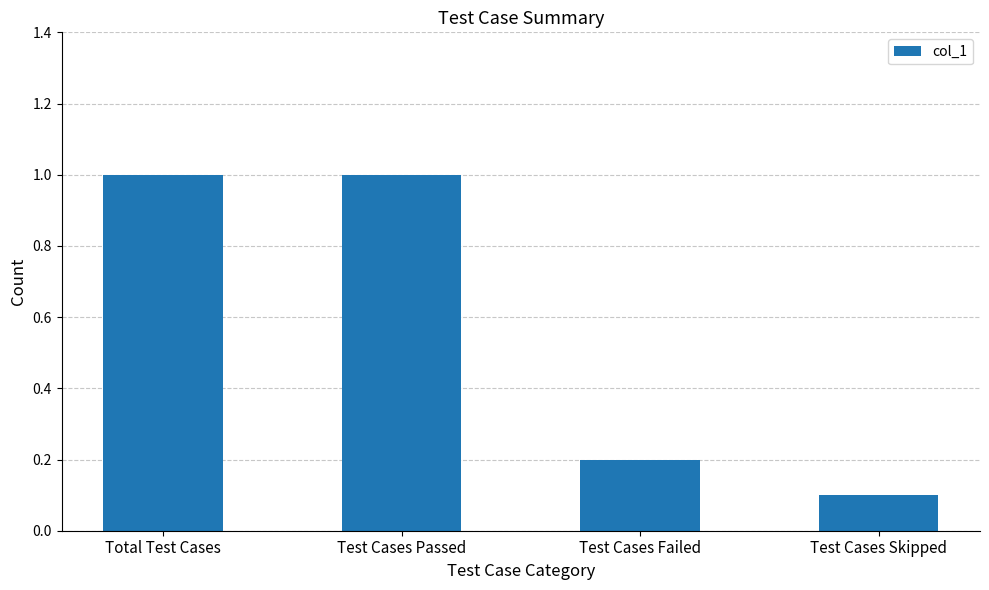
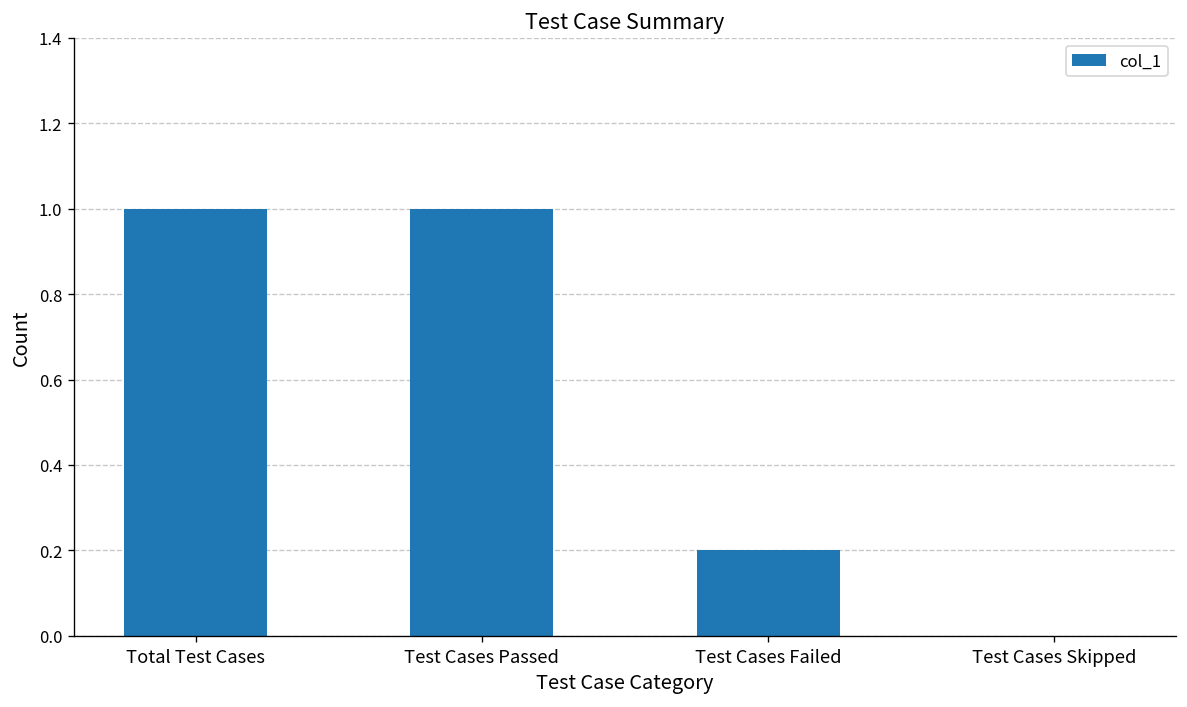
  {
    "Total Test Cases": 1.0,
    "Test Cases Passed": 1.0,
    "Test Cases Failed": 0.2,
-   "Test Cases Skipped": 0.1
+   "Test Cases Skipped": 0.0
  }
